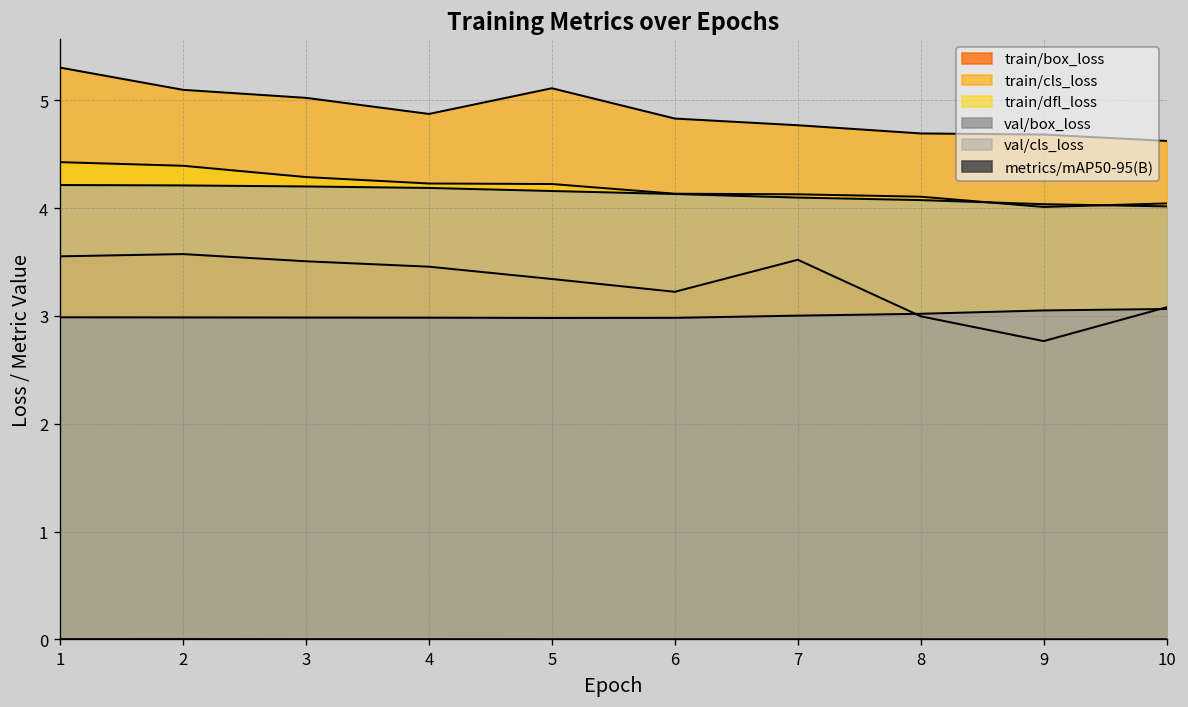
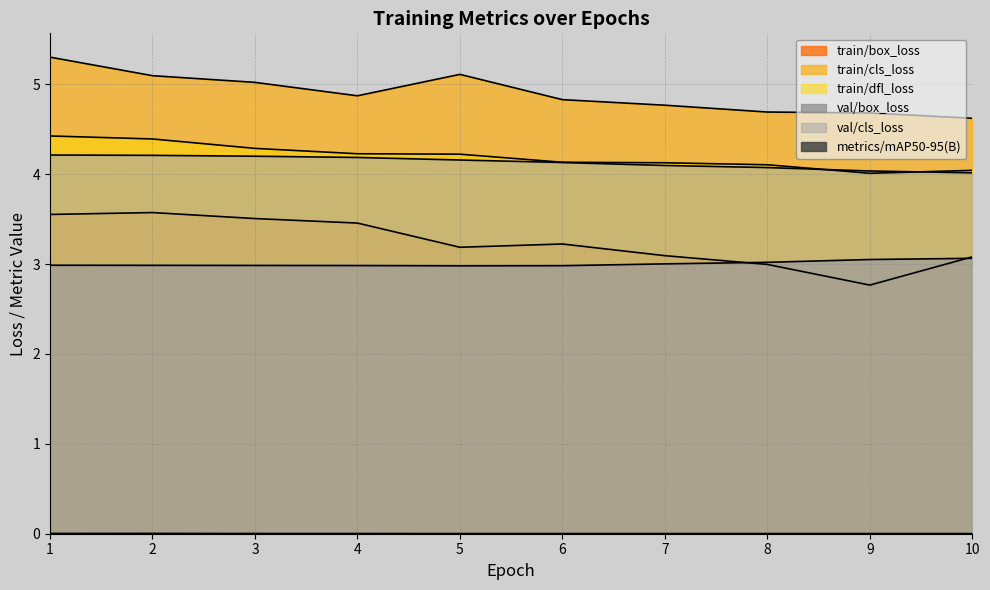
  {
    "train/box_loss": {
      "1": 3.6,
      "2": 3.6,
      "3": 3.5,
      "4": 3.5,
-     "5": 3.3,
+     "5": 3.2,
      "6": 3.2,
-     "7": 3.5,
+     "7": 3.1,
      "9": 2.8
    },
    "metrics/mAP50-95(B)": {
      "1": 0.0,
      "2": 0.0,
      "3": 0.0,
      "4": 0.0,
      "5": 0.0,
      "6": 0.0,
      "7": 0.0,
      "8": 0.0,
      "9": 0.0,
      "10": 0.0
    }
  }
